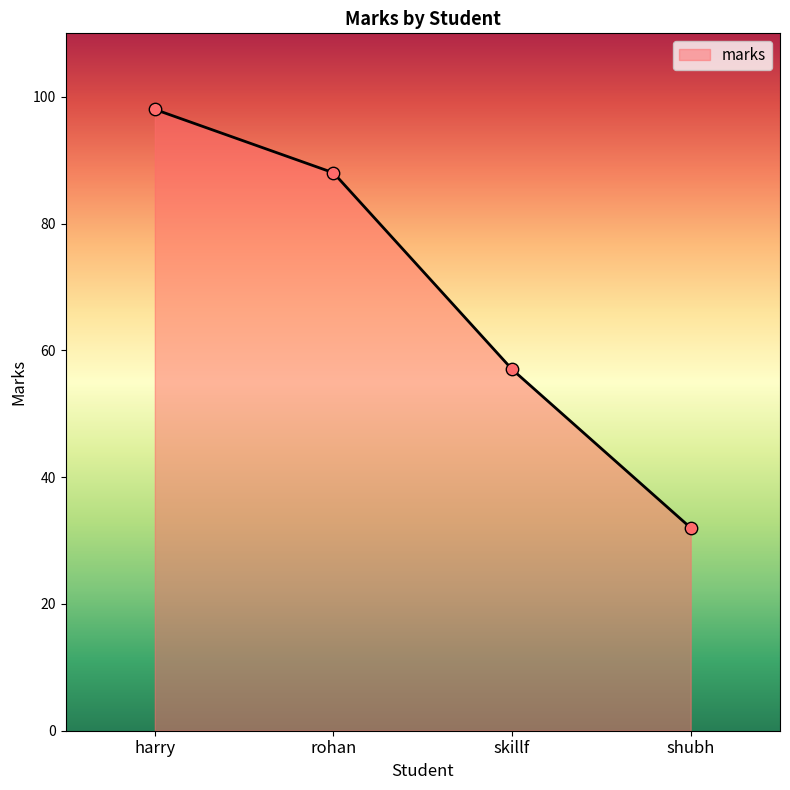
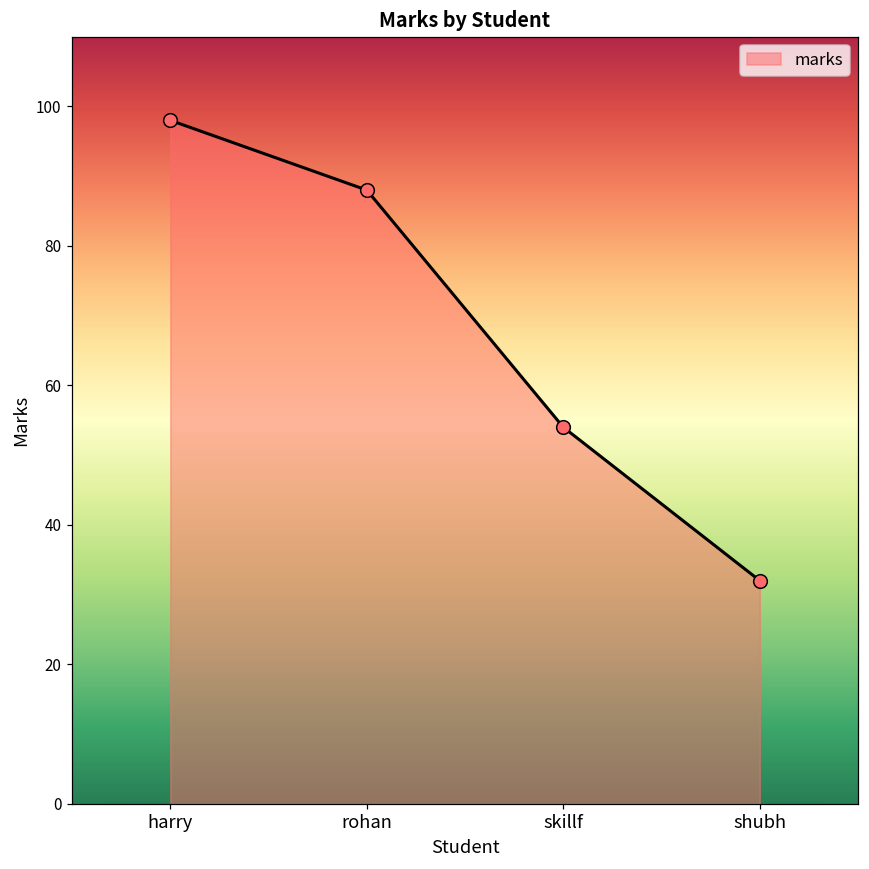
  {
    "harry": 98,
    "rohan": 88,
-   "skillf": 57,
+   "skillf": 54,
    "shubh": 32
  }
